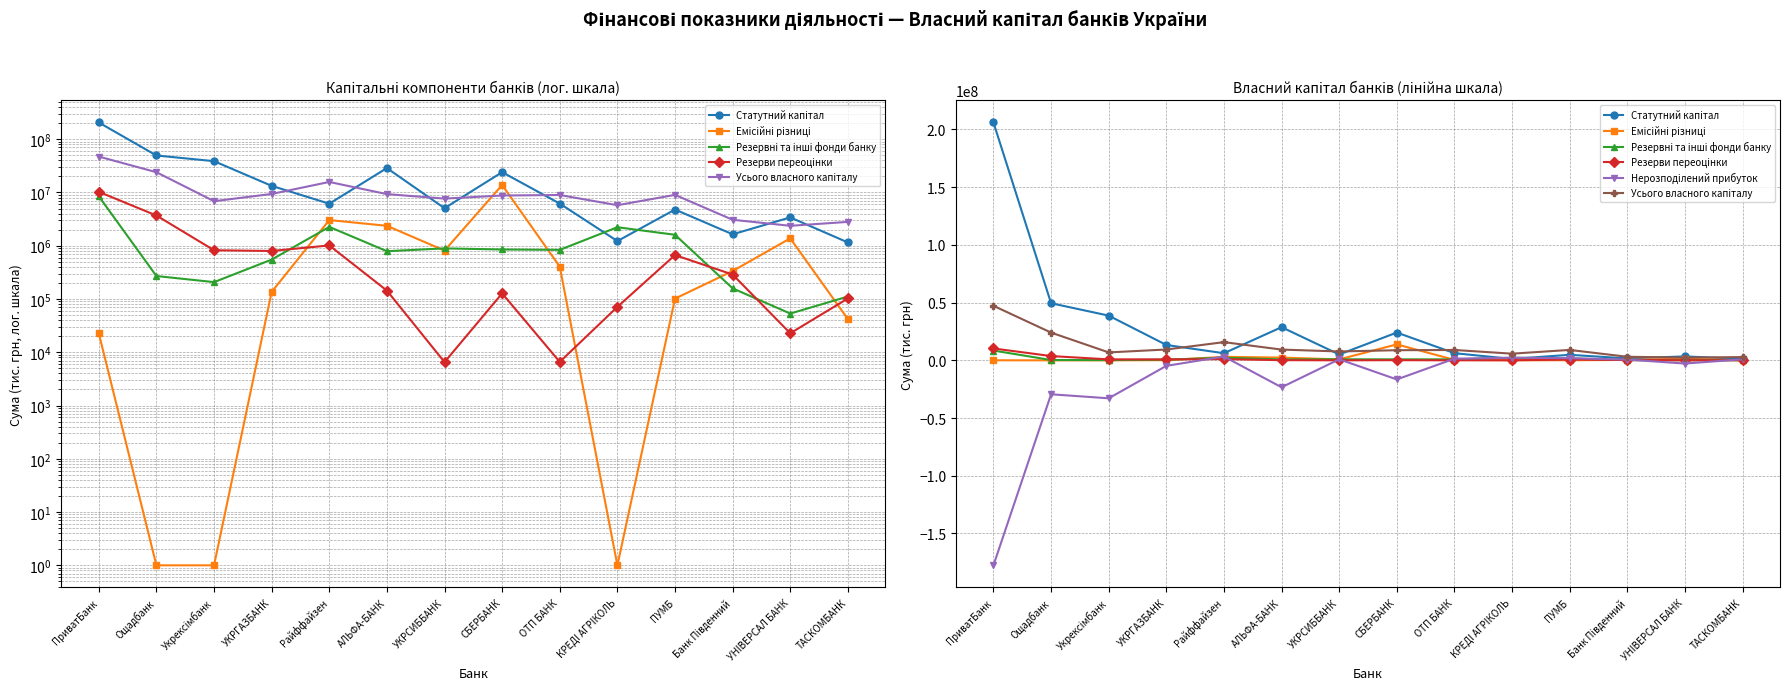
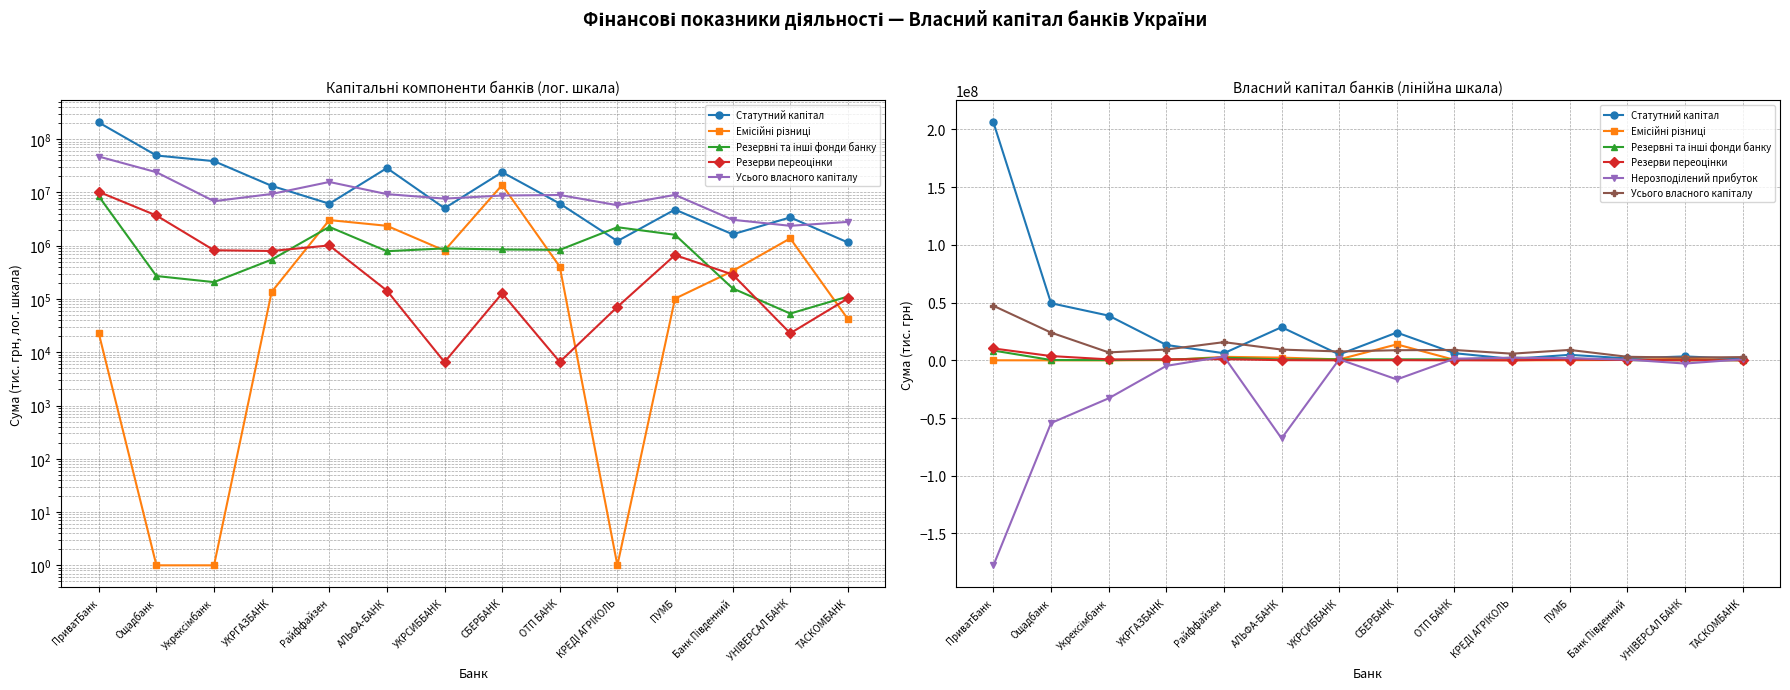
  {
    "Капітальні компоненти банків (лог. шкала)": {
      "Статутний капітал": {
        "ПриватБанк": 210000000,
        "Ощадбанк": 50000000,
        "Укрексімбанк": 40000000,
        "УКРГАЗБАНК": 13000000,
        "Райффайзен": 6000000,
        "АЛЬФА-БАНК": 30000000,
        "УКРСИББАНК": 5000000,
        "СБЕРБАНК": 20000000,
        "ОТП БАНК": 6000000,
        "КРЕДІ АГРІКОЛЬ": 1200000,
        "ПУМБ": 5000000,
        "Банк Південний": 1600000,
        "УНІВЕРСАЛ БАНК": 3000000,
        "ТАСКОМБАНК": 1200000
      },
      "Емісійні різниці": {
        "ПриватБанк": 23000,
        "Ощадбанк": 1.0,
        "Укрексімбанк": 1.0,
        "УКРГАЗБАНК": 140000,
        "Райффайзен": 3000000,
        "АЛЬФА-БАНК": 2000000,
        "СБЕРБАНК": 14000000,
        "ОТП БАНК": 400000,
        "КРЕДІ АГРІКОЛЬ": 1.0,
        "ПУМБ": 100000,
        "Банк Південний": 300000,
        "УНІВЕРСАЛ БАНК": 1400000,
        "ТАСКОМБАНК": 40000
      },
      "Резервні та інші фонди банку": {
        "ПриватБанк": 8000000,
        "Ощадбанк": 300000,
        "Укрексімбанк": 210000,
        "УКРГАЗБАНК": 500000,
        "Райффайзен": 2300000,
        "АЛЬФА-БАНК": 800000,
        "СБЕРБАНК": 900000,
        "ОТП БАНК": 800000,
        "КРЕДІ АГРІКОЛЬ": 2200000,
        "ПУМБ": 1600000,
        "Банк Південний": 160000,
        "УНІВЕРСАЛ БАНК": 50000
      },
      "Резерви переоцінки": {
        "ПриватБанк": 10000000,
        "Ощадбанк": 4000000,
        "Укрексімбанк": 800000,
        "УКРГАЗБАНК": 800000,
        "Райффайзен": 1000000,
        "АЛЬФА-БАНК": 140000,
        "УКРСИББАНК": 7000,
        "СБЕРБАНК": 130000,
        "ОТП БАНК": 7000,
        "КРЕДІ АГРІКОЛЬ": 70000,
        "ПУМБ": 700000,
        "Банк Південний": 300000,
        "УНІВЕРСАЛ БАНК": 23000
      }
    },
    "Власний капітал банків (лінійна шкала)": {
      "Статутний капітал": {
        "ПриватБанк": 206000000,
        "Ощадбанк": 49000000,
        "Укрексімбанк": 39000000,
        "УКРГАЗБАНК": 13000000,
        "Райффайзен": 6000000,
        "АЛЬФА-БАНК": 29000000,
        "УКРСИББАНК": 5000000,
        "СБЕРБАНК": 24000000,
        "ОТП БАНК": 6000000,
        "ПУМБ": 5000000
      },
      "Емісійні різниці": {
        "ПриватБанк": 0,
        "СБЕРБАНК": 14000000
      },
      "Резерви переоцінки": {
        "Ощадбанк": 4000000
      },
      "Нерозподілений прибуток": {
        "ПриватБанк": -178000000,
-       "Ощадбанк": -29000000,
+       "Ощадбанк": -54000000,
        "Укрексімбанк": -33000000,
        "УКРГАЗБАНК": -5000000,
-       "АЛЬФА-БАНК": -23000000,
+       "АЛЬФА-БАНК": -68000000,
        "СБЕРБАНК": -17000000,
        "УНІВЕРСАЛ БАНК": -3000000
      },
      "Усього власного капіталу": {
        "ПриватБанк": 47000000,
        "Ощадбанк": 24000000,
        "Укрексімбанк": 7000000,
        "УКРГАЗБАНК": 9000000,
        "Райффайзен": 16000000,
        "АЛЬФА-БАНК": 9000000,
        "УКРСИББАНК": 8000000,
        "СБЕРБАНК": 9000000,
        "ОТП БАНК": 9000000,
        "КРЕДІ АГРІКОЛЬ": 6000000,
        "ПУМБ": 9000000
      }
    }
  }
